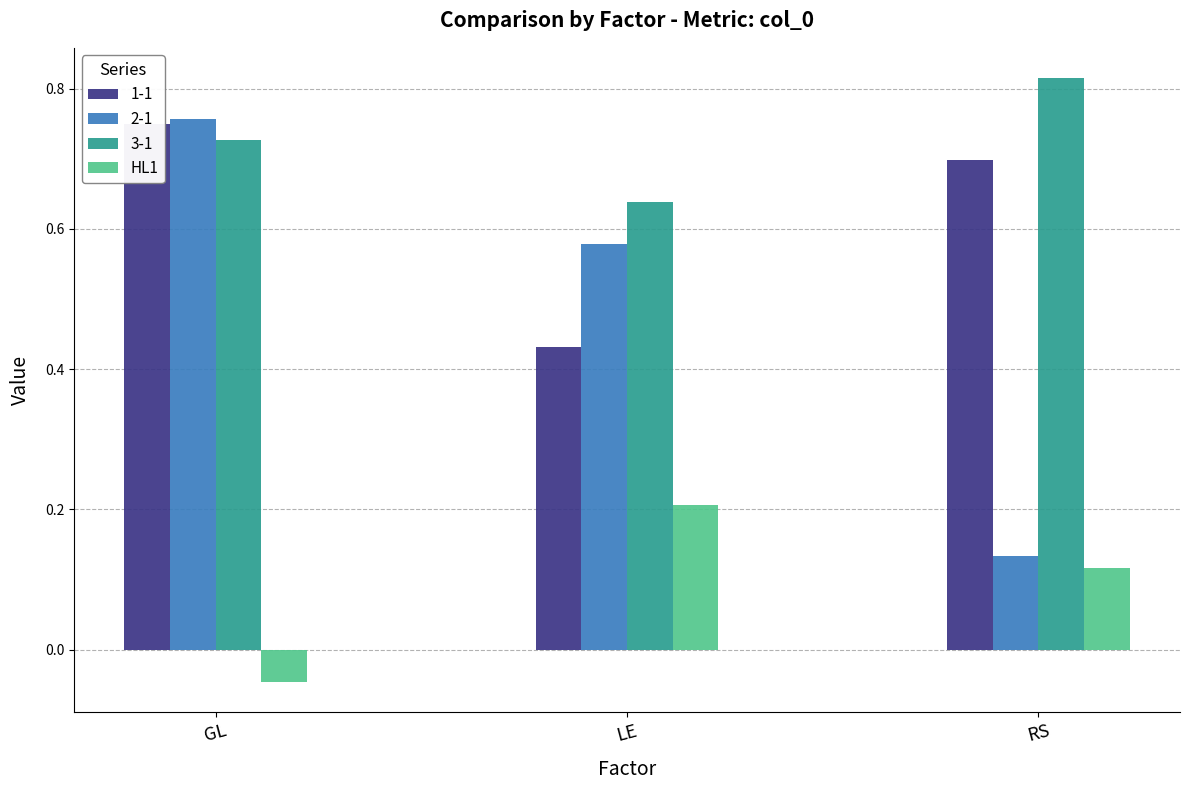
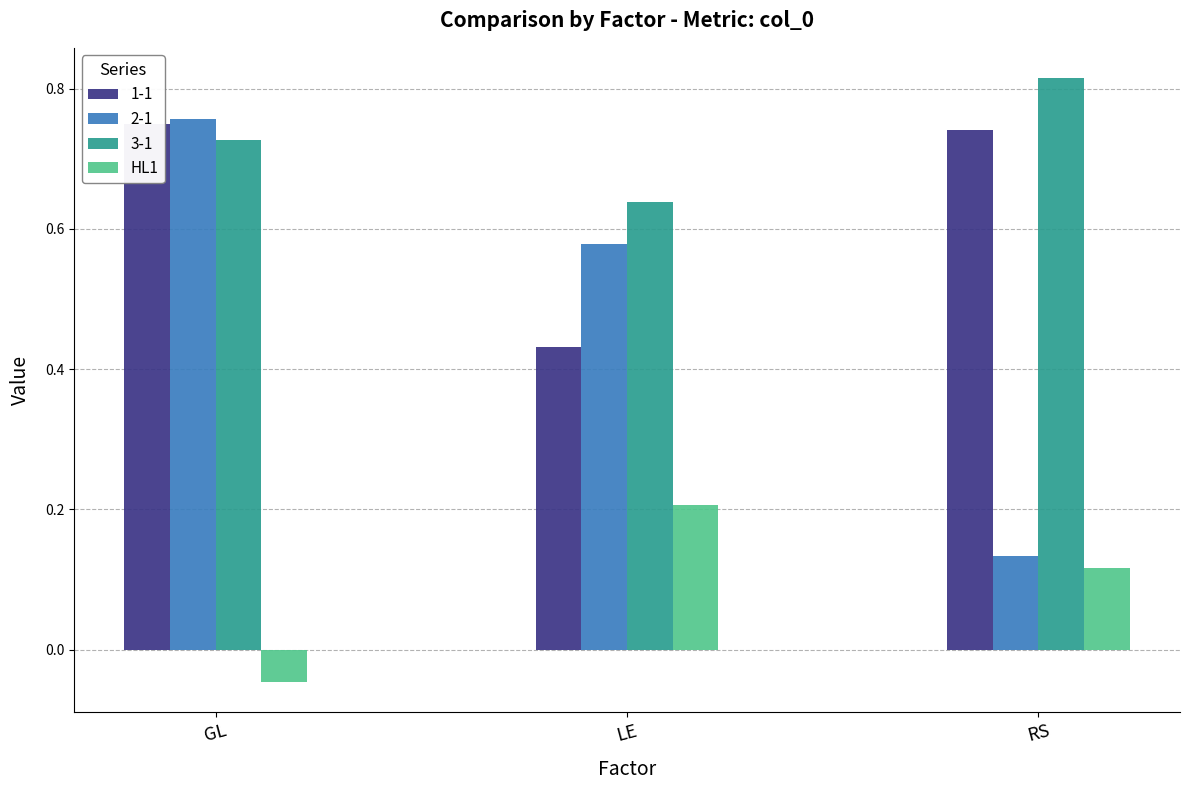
  {
    "1-1": {
      "LE": 0.43,
-     "RS": 0.70
+     "RS": 0.74
    }
  }
